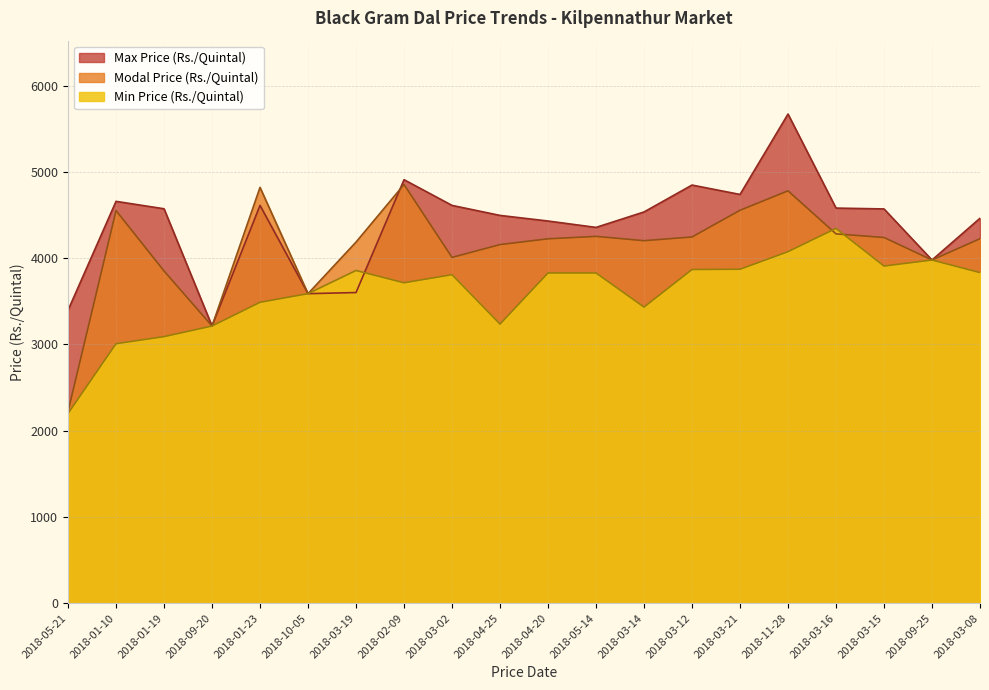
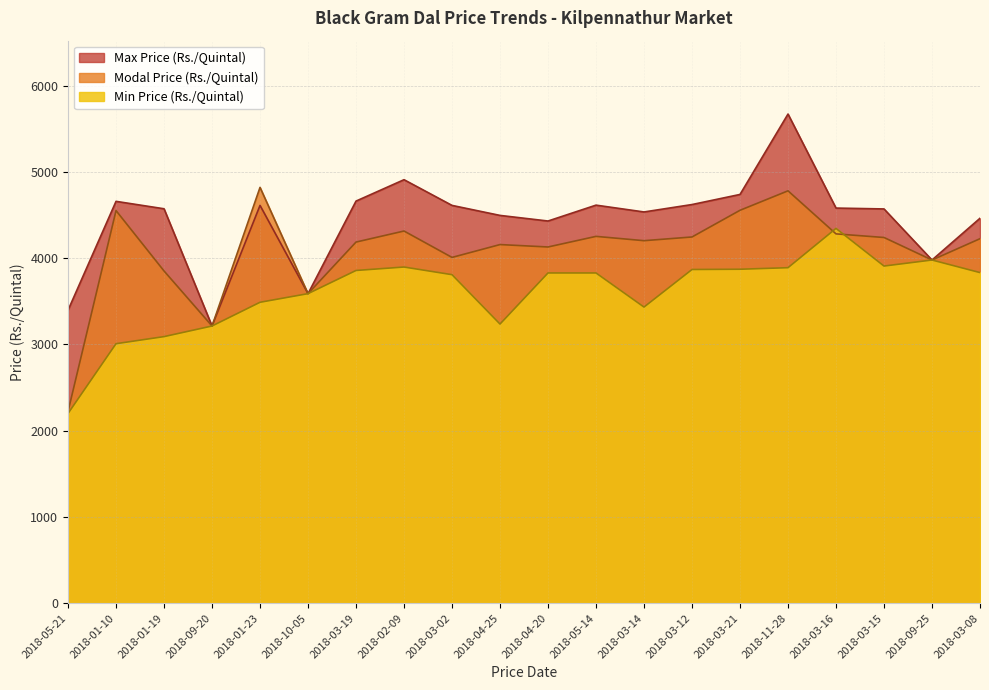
  {
    "Max Price (Rs./Quintal)": {
      "2018-05-21": 3400,
      "2018-01-10": 4700,
      "2018-01-19": 4600,
      "2018-01-23": 4600,
-     "2018-03-19": 3600,
+     "2018-03-19": 4700,
      "2018-02-09": 4900,
      "2018-03-02": 4600,
      "2018-04-25": 4500,
      "2018-04-20": 4400,
-     "2018-05-14": 4400,
+     "2018-05-14": 4600,
      "2018-03-14": 4500,
-     "2018-03-12": 4800,
+     "2018-03-12": 4600,
      "2018-03-21": 4700,
      "2018-11-28": 5700,
      "2018-03-16": 4600,
      "2018-03-15": 4600,
      "2018-03-08": 4500
    },
    "Modal Price (Rs./Quintal)": {
      "2018-01-10": 4600,
      "2018-01-19": 3900,
      "2018-01-23": 4800,
      "2018-03-19": 4200,
-     "2018-02-09": 4900,
+     "2018-02-09": 4300,
      "2018-03-02": 4000,
      "2018-04-25": 4200,
-     "2018-04-20": 4200,
+     "2018-04-20": 4100,
      "2018-05-14": 4300,
      "2018-03-14": 4200,
      "2018-03-12": 4200,
      "2018-03-21": 4600,
      "2018-11-28": 4800,
      "2018-03-16": 4300,
      "2018-03-15": 4200,
      "2018-03-08": 4200
    },
    "Min Price (Rs./Quintal)": {
      "2018-01-10": 3000,
      "2018-01-19": 3100,
      "2018-01-23": 3500,
      "2018-03-19": 3900,
-     "2018-02-09": 3700,
+     "2018-02-09": 3900,
      "2018-03-02": 3800,
      "2018-04-25": 3200,
      "2018-04-20": 3800,
      "2018-05-14": 3800,
      "2018-03-14": 3400,
      "2018-03-12": 3900,
      "2018-03-21": 3900,
-     "2018-11-28": 4100,
+     "2018-11-28": 3900,
      "2018-03-16": 4300,
      "2018-03-15": 3900,
      "2018-03-08": 3800
    }
  }
